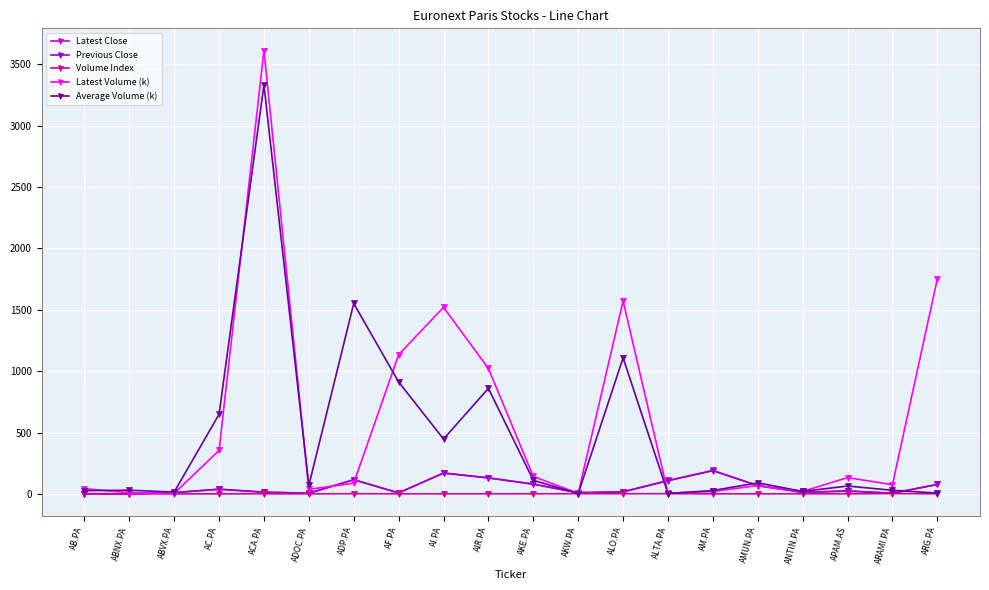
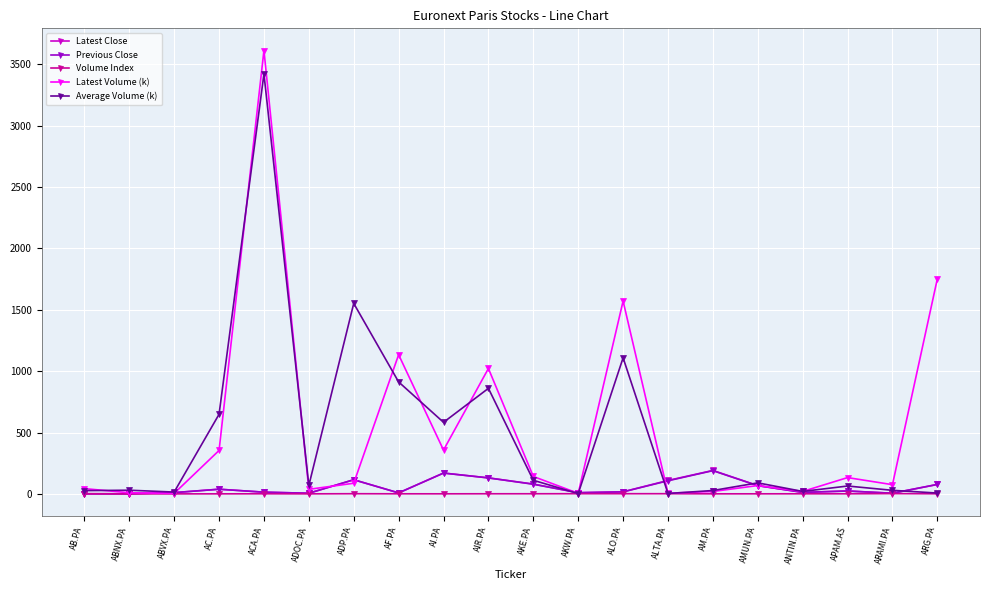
  {
    "Latest Volume (k)": {
      "AC.PA": 350,
      "ACA.PA": 3610,
      "ADOC.PA": 40,
      "ADP.PA": 90,
      "AF.PA": 1130,
-     "AI.PA": 1520,
+     "AI.PA": 360,
      "AIR.PA": 1020,
      "AKE.PA": 140,
      "ALO.PA": 1570,
      "APAM.AS": 130,
      "ARAMI.PA": 80,
      "ARG.PA": 1750
    },
    "Average Volume (k)": {
      "ABNX.PA": 30,
      "AC.PA": 650,
-     "ACA.PA": 3330,
+     "ACA.PA": 3420,
      "ADOC.PA": 70,
      "ADP.PA": 1550,
      "AF.PA": 910,
-     "AI.PA": 450,
+     "AI.PA": 580,
      "AIR.PA": 860,
      "AKE.PA": 110,
      "ALO.PA": 1110,
      "AMUN.PA": 90,
      "APAM.AS": 60,
      "ARAMI.PA": 30
    }
  }
